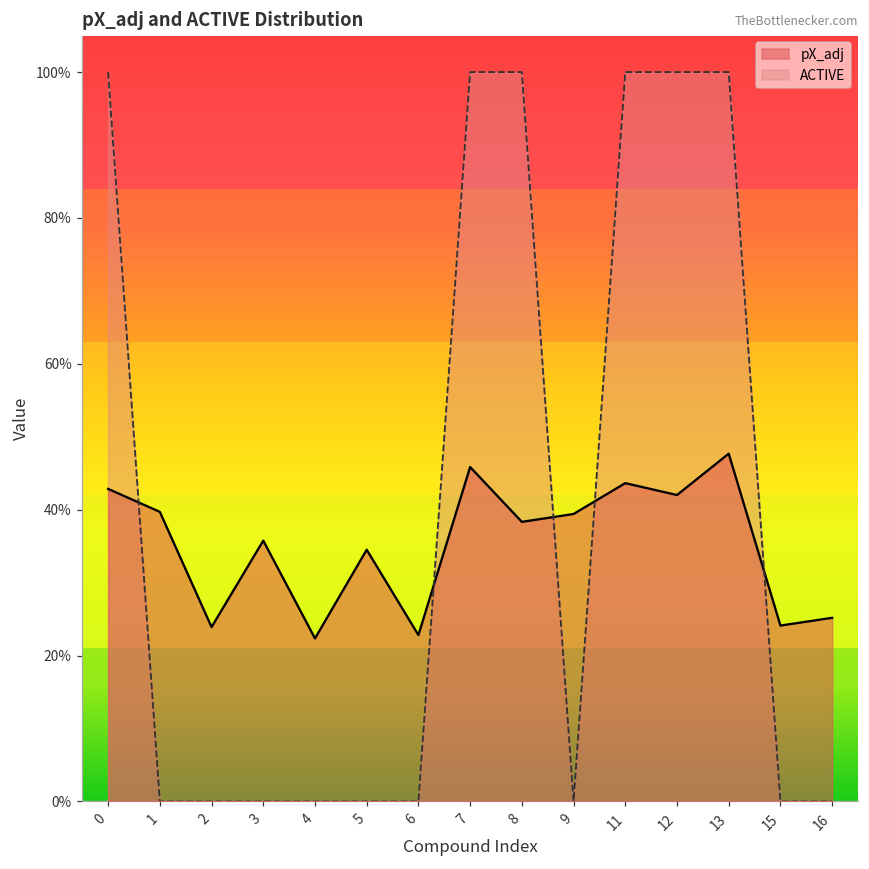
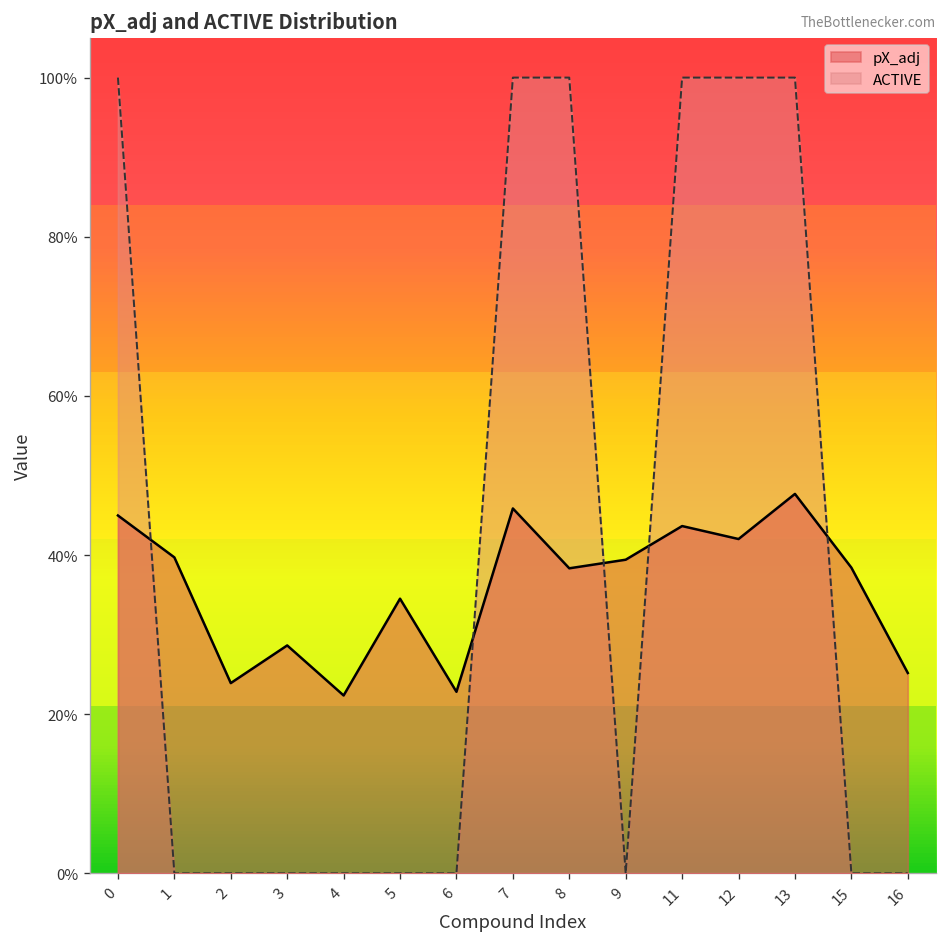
  {
    "pX_adj": {
-     "0": "43%",
+     "0": "45%",
      "1": "40%",
      "2": "24%",
-     "3": "36%",
+     "3": "29%",
      "4": "22%",
      "5": "35%",
      "6": "23%",
      "7": "46%",
      "8": "38%",
      "9": "39%",
      "11": "44%",
      "12": "42%",
      "13": "48%",
-     "15": "24%",
+     "15": "38%",
      "16": "25%"
    },
    "ACTIVE": {
      "0": "100%",
      "1": "0%",
      "2": "0%",
      "3": "0%",
      "4": "0%",
      "5": "0%",
      "6": "0%",
      "7": "100%",
      "8": "100%",
      "9": "0%",
      "11": "100%",
      "12": "100%",
      "13": "100%",
      "15": "0%",
      "16": "0%"
    }
  }
